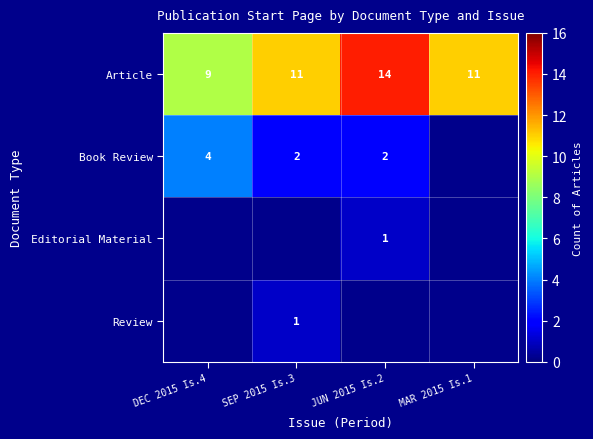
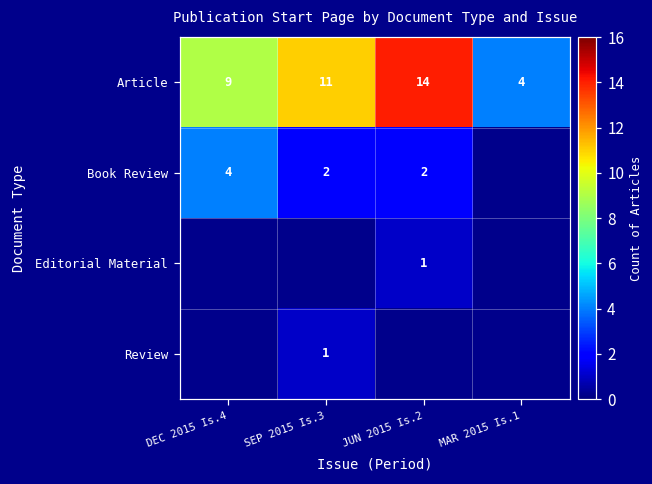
  {
    "Article": {
      "DEC 2015 Is.4": 9,
      "SEP 2015 Is.3": 11,
      "JUN 2015 Is.2": 14,
-     "MAR 2015 Is.1": 11
+     "MAR 2015 Is.1": 4
    },
    "Book Review": {
      "DEC 2015 Is.4": 4,
      "SEP 2015 Is.3": 2,
      "JUN 2015 Is.2": 2
    },
    "Editorial Material": {
      "JUN 2015 Is.2": 1
    },
    "Review": {
      "SEP 2015 Is.3": 1
    }
  }
